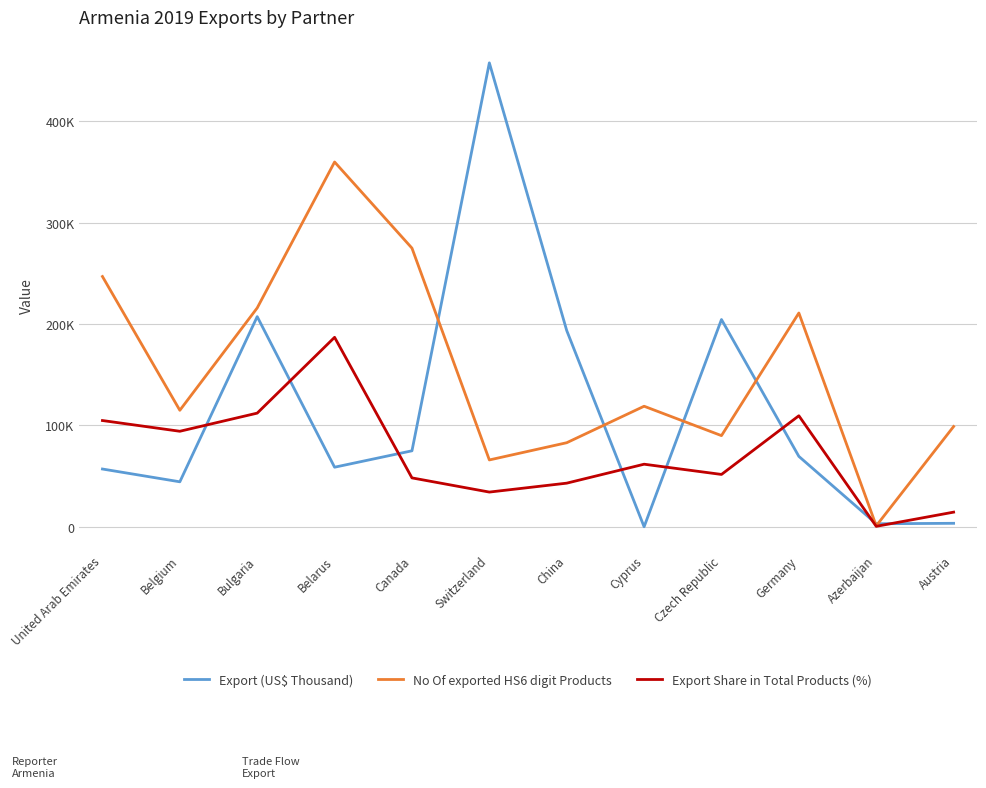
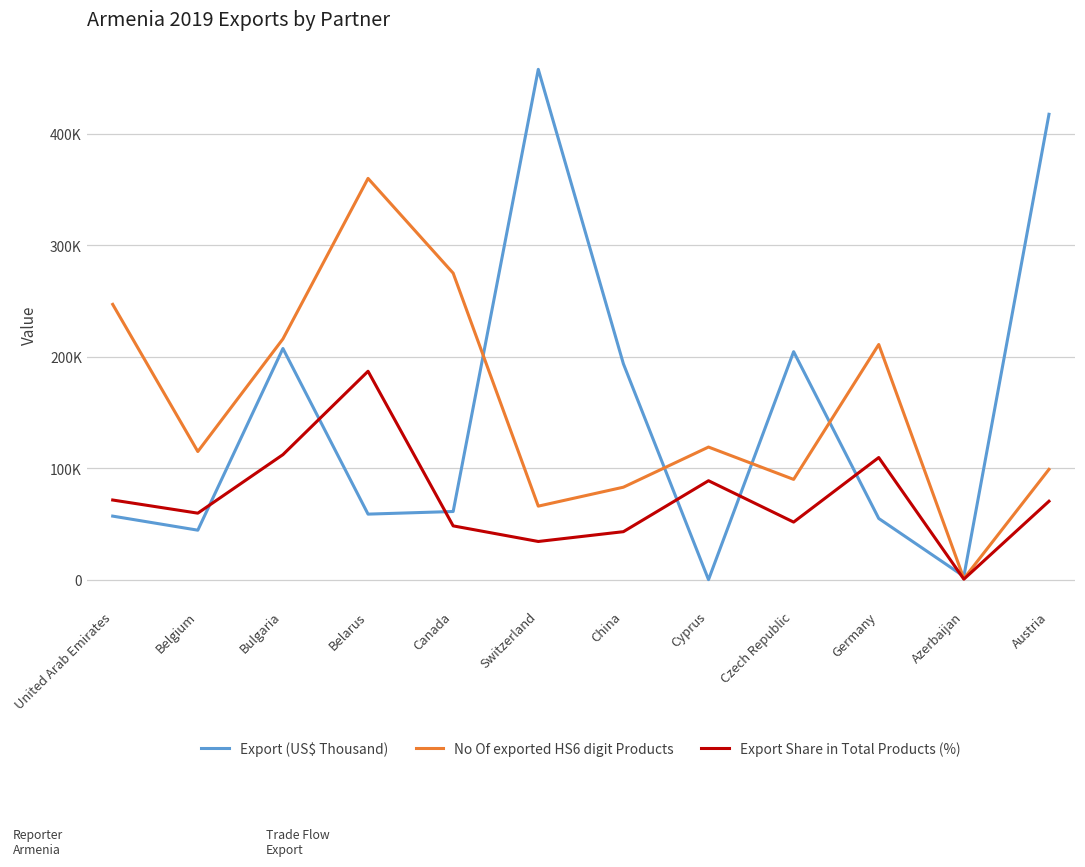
  {
    "Export (US$ Thousand)": {
      "United Arab Emirates": 57000,
      "Belgium": 44000,
      "Bulgaria": 207000,
      "Belarus": 59000,
-     "Canada": 75000,
+     "Canada": 61000,
      "Switzerland": 458000,
      "China": 194000,
      "Cyprus": 0,
      "Czech Republic": 205000,
-     "Germany": 70000,
-     "Austria": 3000
+     "Germany": 55000,
+     "Austria": 418000
    },
    "No Of exported HS6 digit Products": {
      "United Arab Emirates": 247000,
      "Belgium": 115000,
      "Bulgaria": 216000,
      "Belarus": 360000,
      "Canada": 275000,
      "Switzerland": 66000,
      "China": 83000,
      "Cyprus": 119000,
      "Czech Republic": 90000,
      "Germany": 211000,
      "Austria": 99000
    },
    "Export Share in Total Products (%)": {
-     "United Arab Emirates": 105000,
-     "Belgium": 94000,
+     "United Arab Emirates": 72000,
+     "Belgium": 60000,
      "Bulgaria": 112000,
      "Belarus": 187000,
      "Canada": 48000,
      "Switzerland": 34000,
      "China": 43000,
-     "Cyprus": 62000,
+     "Cyprus": 89000,
      "Czech Republic": 52000,
      "Germany": 110000,
-     "Austria": 15000
+     "Austria": 70000
    }
  }
